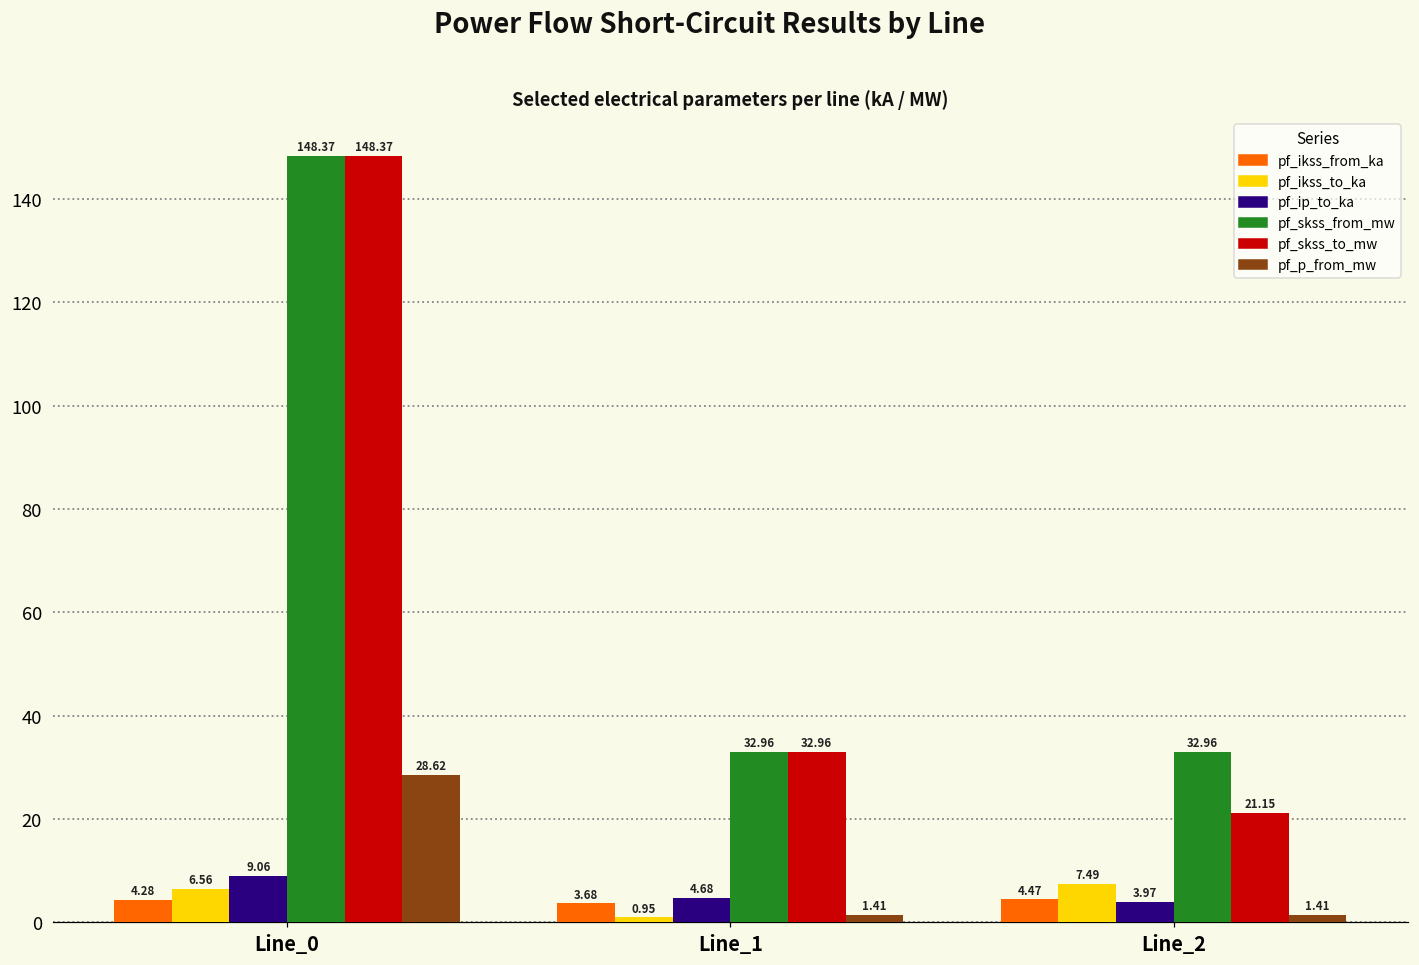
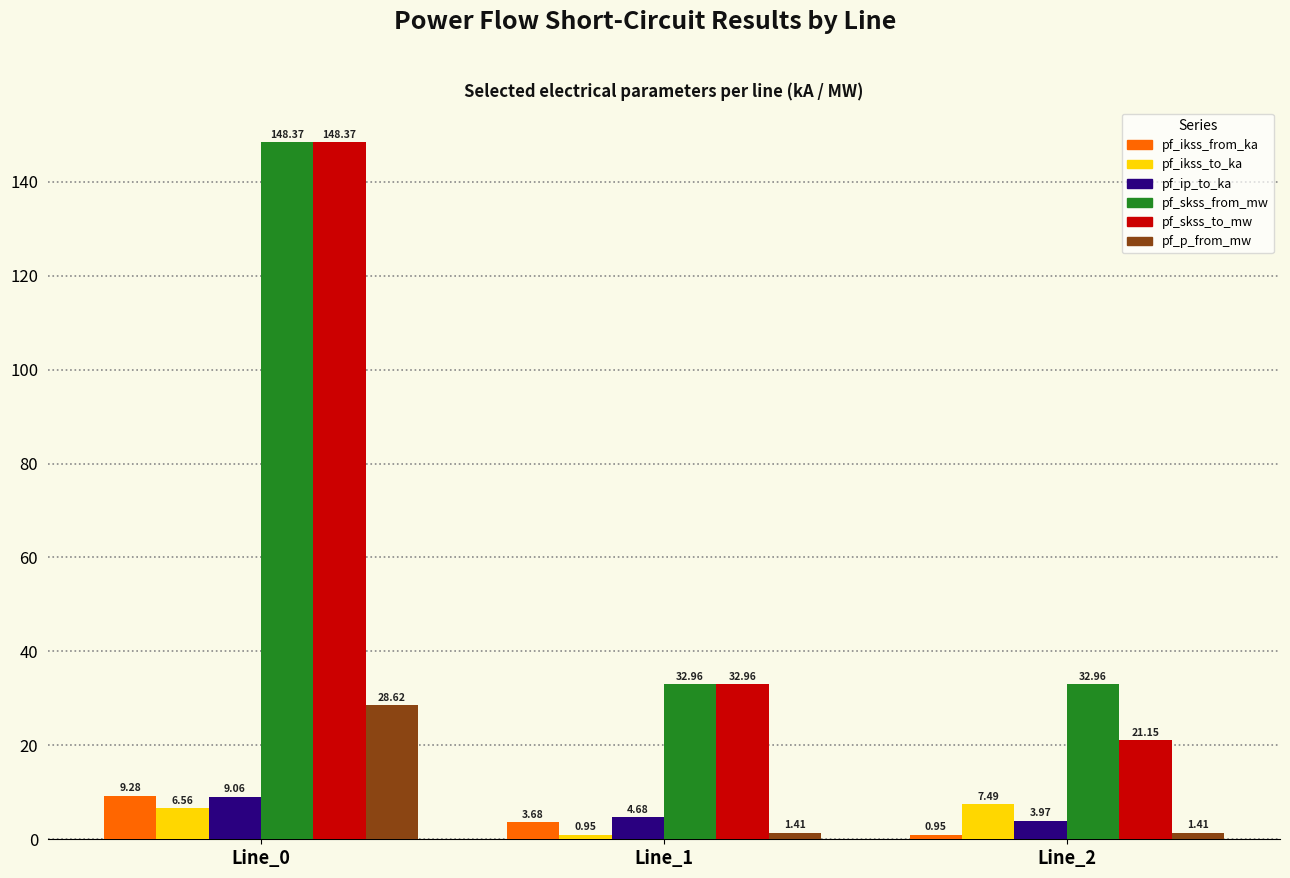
  {
    "pf_ikss_from_ka": {
-     "Line_0": 4.28,
+     "Line_0": 9.28,
      "Line_1": 3.68,
-     "Line_2": 4.47
+     "Line_2": 0.95
    },
    "pf_ikss_to_ka": {
      "Line_0": 6.56,
      "Line_1": 0.95,
      "Line_2": 7.49
    },
    "pf_ip_to_ka": {
      "Line_0": 9.06,
      "Line_1": 4.68,
      "Line_2": 3.97
    },
    "pf_skss_from_mw": {
      "Line_0": 148.37,
      "Line_1": 32.96,
      "Line_2": 32.96
    },
    "pf_skss_to_mw": {
      "Line_0": 148.37,
      "Line_1": 32.96,
      "Line_2": 21.15
    },
    "pf_p_from_mw": {
      "Line_0": 28.62,
      "Line_1": 1.41,
      "Line_2": 1.41
    }
  }
